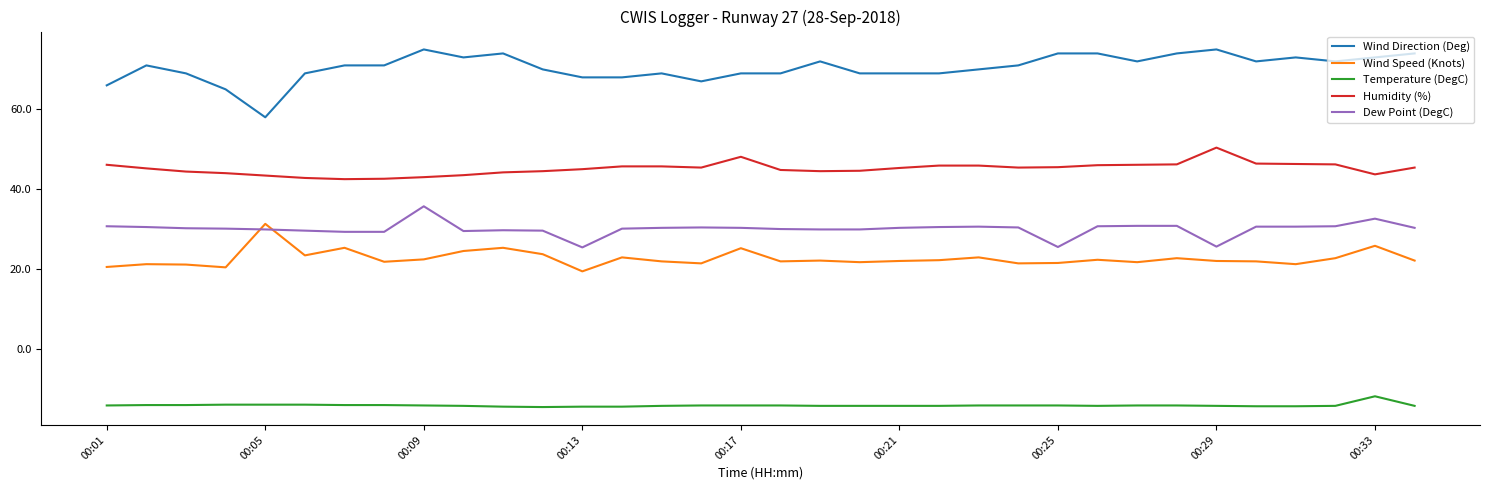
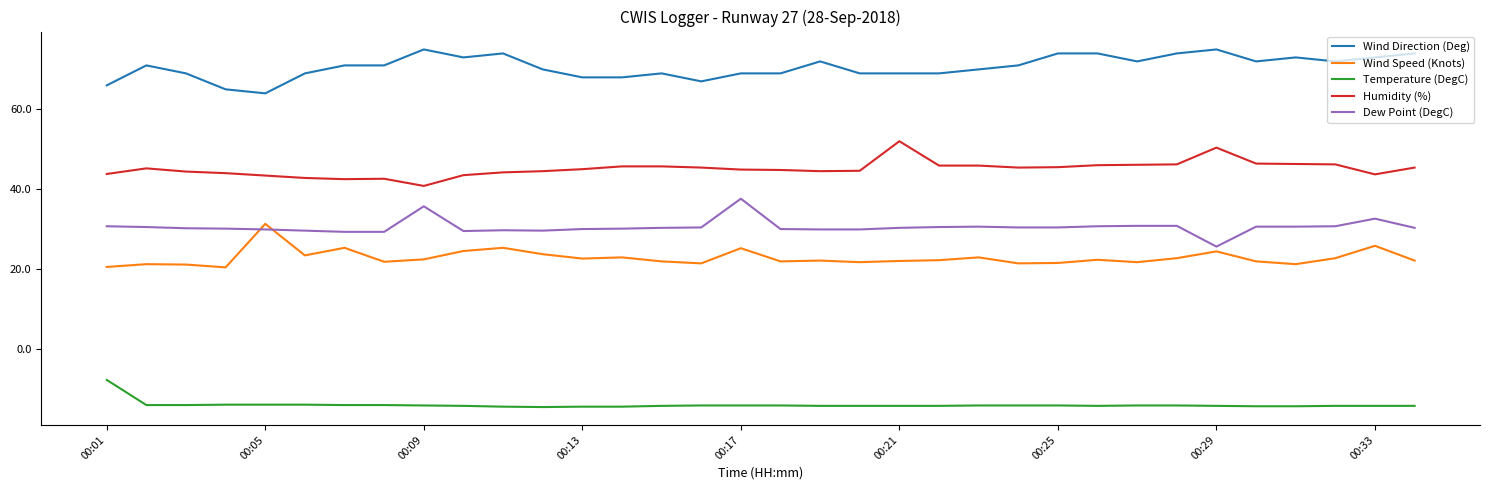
  {
    "Wind Direction (Deg)": {
      "00:01": 66,
-     "00:05": 58,
+     "00:05": 64,
      "00:09": 75,
      "00:13": 68,
      "00:17": 69,
      "00:21": 69,
      "00:25": 74,
      "00:29": 75
    },
    "Wind Speed (Knots)": {
      "00:01": 21,
      "00:05": 31,
      "00:09": 22,
-     "00:13": 19,
+     "00:13": 23,
      "00:17": 25,
      "00:21": 22,
      "00:25": 22,
-     "00:29": 22,
+     "00:29": 24,
      "00:33": 26
    },
    "Temperature (DegC)": {
-     "00:01": -14,
+     "00:01": -8,
      "00:05": -14,
      "00:09": -14,
      "00:13": -15,
      "00:17": -14,
      "00:21": -14,
      "00:25": -14,
      "00:29": -14,
-     "00:33": -12
+     "00:33": -14
    },
    "Humidity (%)": {
-     "00:01": 46,
+     "00:01": 44,
      "00:05": 43,
-     "00:09": 43,
+     "00:09": 41,
      "00:13": 45,
-     "00:17": 48,
-     "00:21": 45,
+     "00:17": 45,
+     "00:21": 52,
      "00:25": 46,
      "00:29": 50,
      "00:33": 44
    },
    "Dew Point (DegC)": {
      "00:01": 31,
      "00:05": 30,
      "00:09": 36,
-     "00:13": 25,
-     "00:17": 30,
+     "00:13": 30,
+     "00:17": 38,
      "00:21": 30,
-     "00:25": 26,
+     "00:25": 30,
      "00:29": 26,
      "00:33": 33
    }
  }
